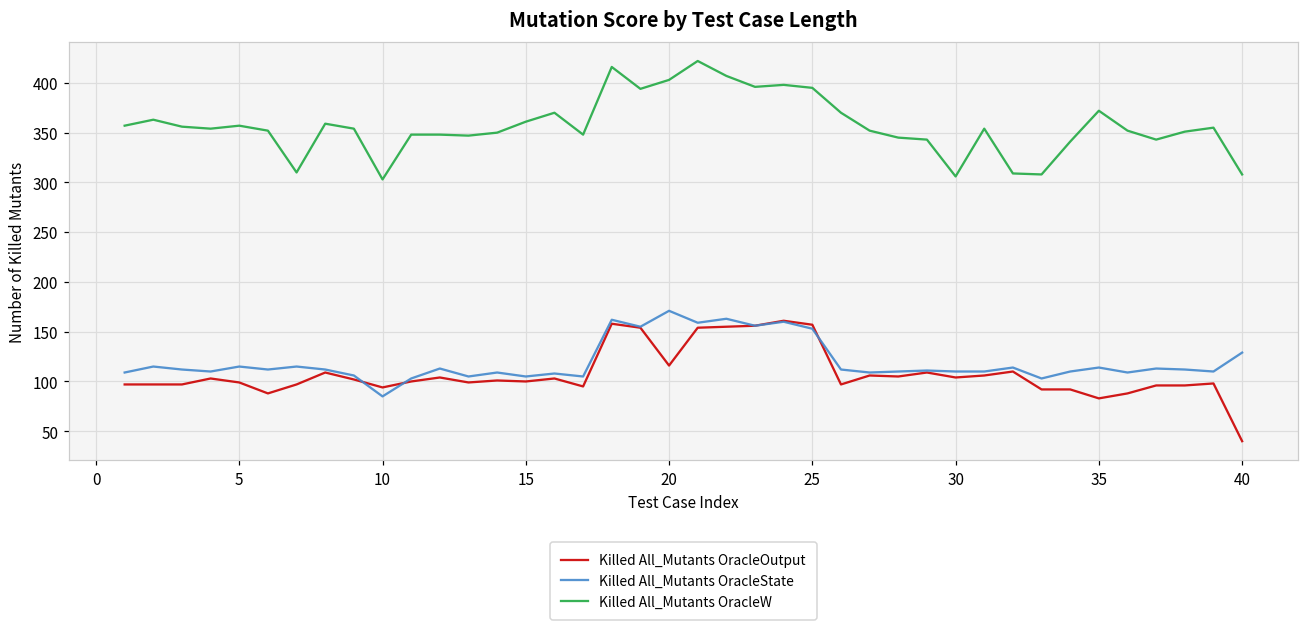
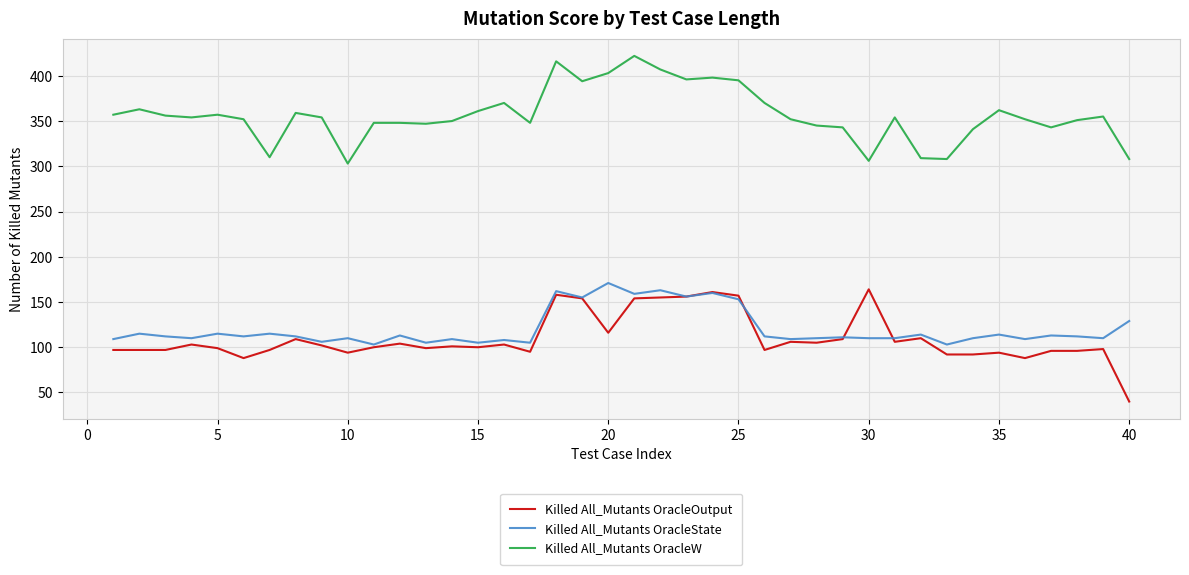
  {
    "Killed All_Mutants OracleOutput": {
      "5": 100,
      "10": 90,
      "15": 100,
      "20": 120,
      "25": 160,
-     "30": 100,
-     "35": 80,
+     "30": 160,
+     "35": 90,
      "40": 40
    },
    "Killed All_Mutants OracleState": {
      "5": 120,
-     "10": 90,
+     "10": 110,
      "15": 110,
      "20": 170,
      "25": 150,
      "30": 110,
      "35": 110,
      "40": 130
    },
    "Killed All_Mutants OracleW": {
      "5": 360,
      "10": 300,
      "15": 360,
      "20": 400,
      "25": 400,
      "30": 310,
-     "35": 370,
+     "35": 360,
      "40": 310
    }
  }
